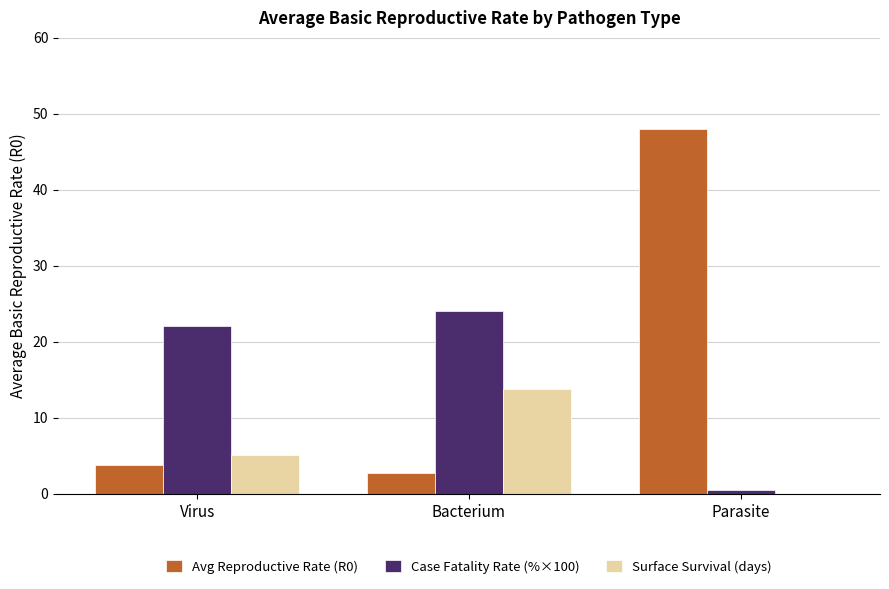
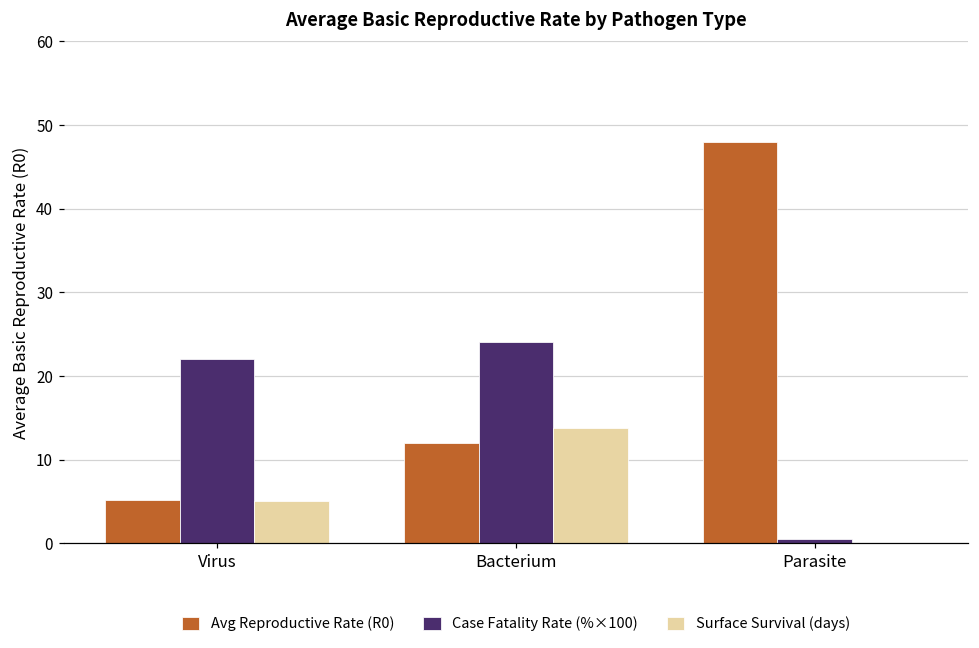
  {
    "Avg Reproductive Rate (R0)": {
-     "Virus": 4,
-     "Bacterium": 3,
+     "Virus": 5,
+     "Bacterium": 12,
      "Parasite": 48
    },
    "Case Fatality Rate (%×100)": {
      "Virus": 22,
      "Bacterium": 24,
      "Parasite": 1
    },
    "Surface Survival (days)": {
      "Virus": 5,
      "Bacterium": 14,
      "Parasite": 0
    }
  }
